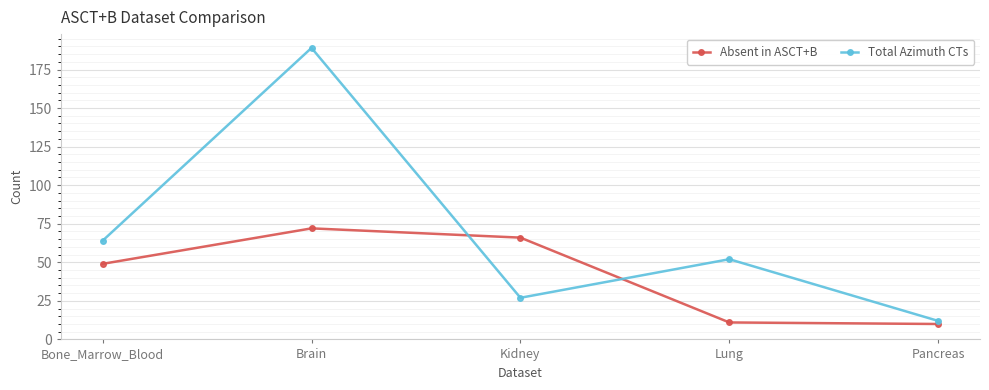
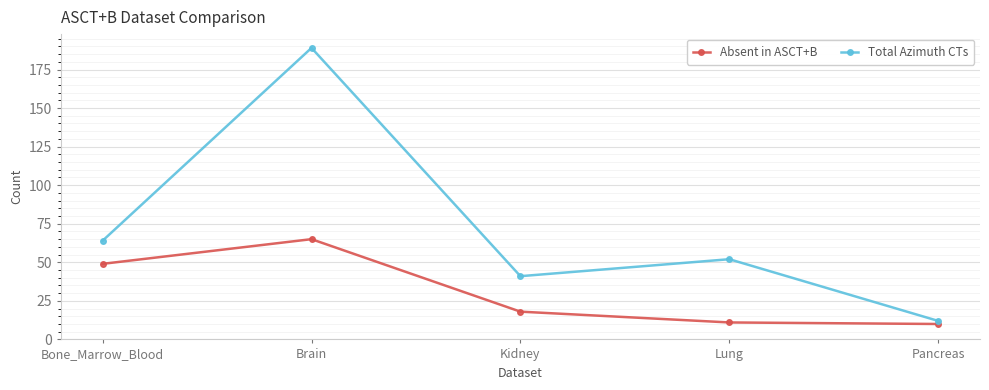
  {
    "Absent in ASCT+B": {
      "Bone_Marrow_Blood": 49,
-     "Brain": 72,
-     "Kidney": 66,
+     "Brain": 65,
+     "Kidney": 18,
      "Lung": 11,
      "Pancreas": 10
    },
    "Total Azimuth CTs": {
      "Bone_Marrow_Blood": 64,
      "Brain": 189,
-     "Kidney": 27,
+     "Kidney": 41,
      "Lung": 52,
      "Pancreas": 12
    }
  }
